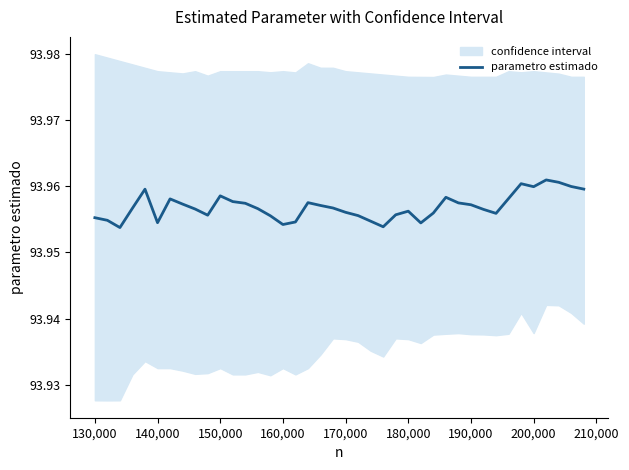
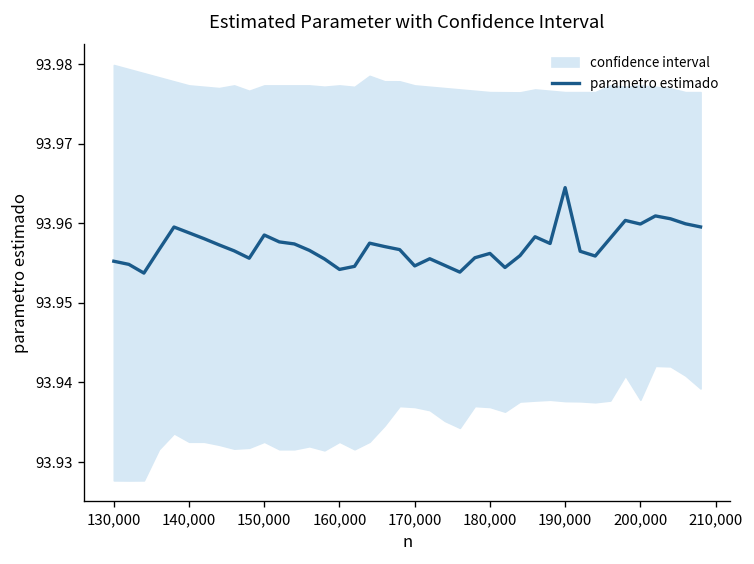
  {
    "parametro estimado": {
      "130,000": 93.955,
-     "140,000": 93.954,
+     "140,000": 93.959,
      "150,000": 93.959,
      "160,000": 93.954,
-     "170,000": 93.956,
+     "170,000": 93.955,
      "180,000": 93.956,
-     "190,000": 93.957,
+     "190,000": 93.965,
      "200,000": 93.960
    }
  }
